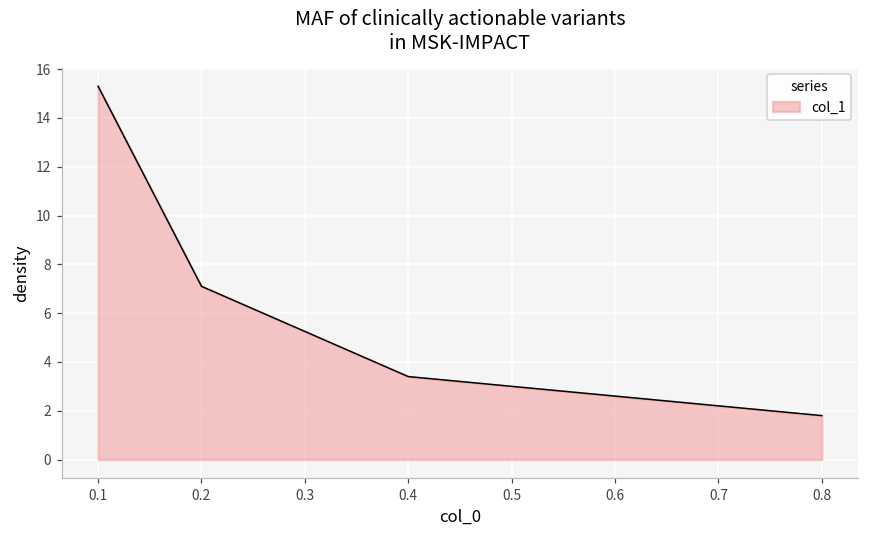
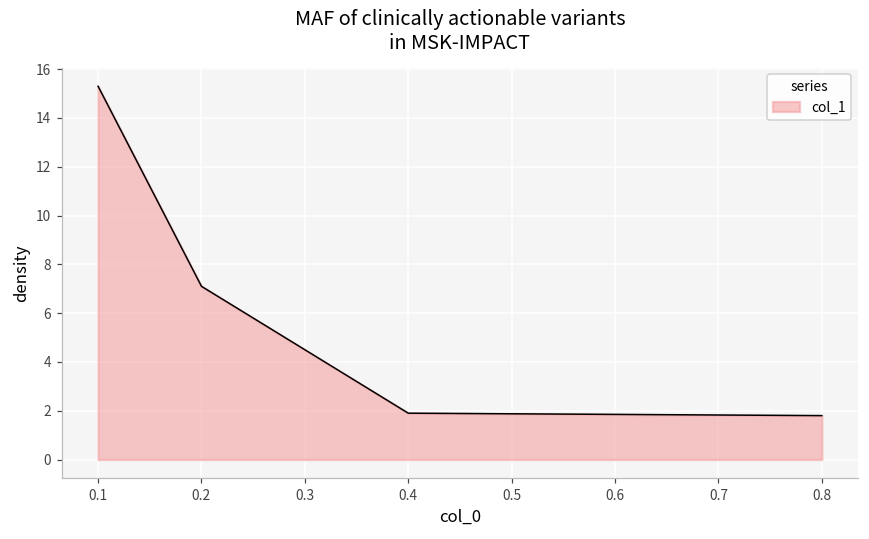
  {
    "0.1": 15.3,
    "0.2": 7.1,
-   "0.4": 3.4,
+   "0.4": 1.9,
    "0.8": 1.8
  }
